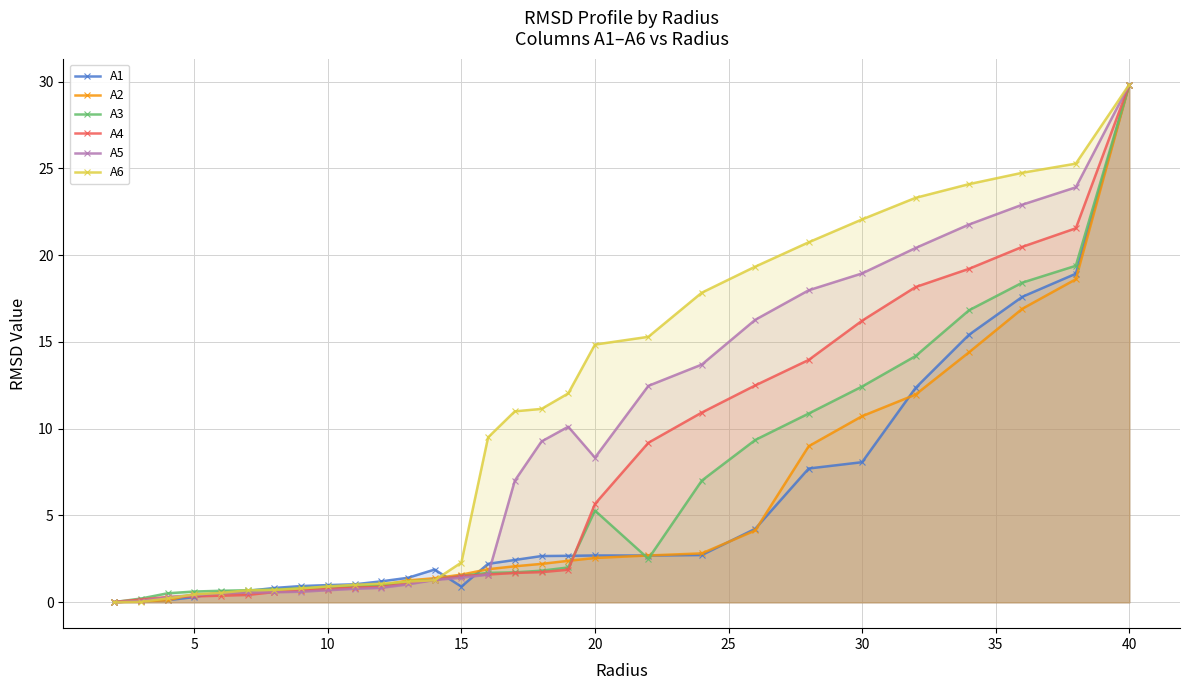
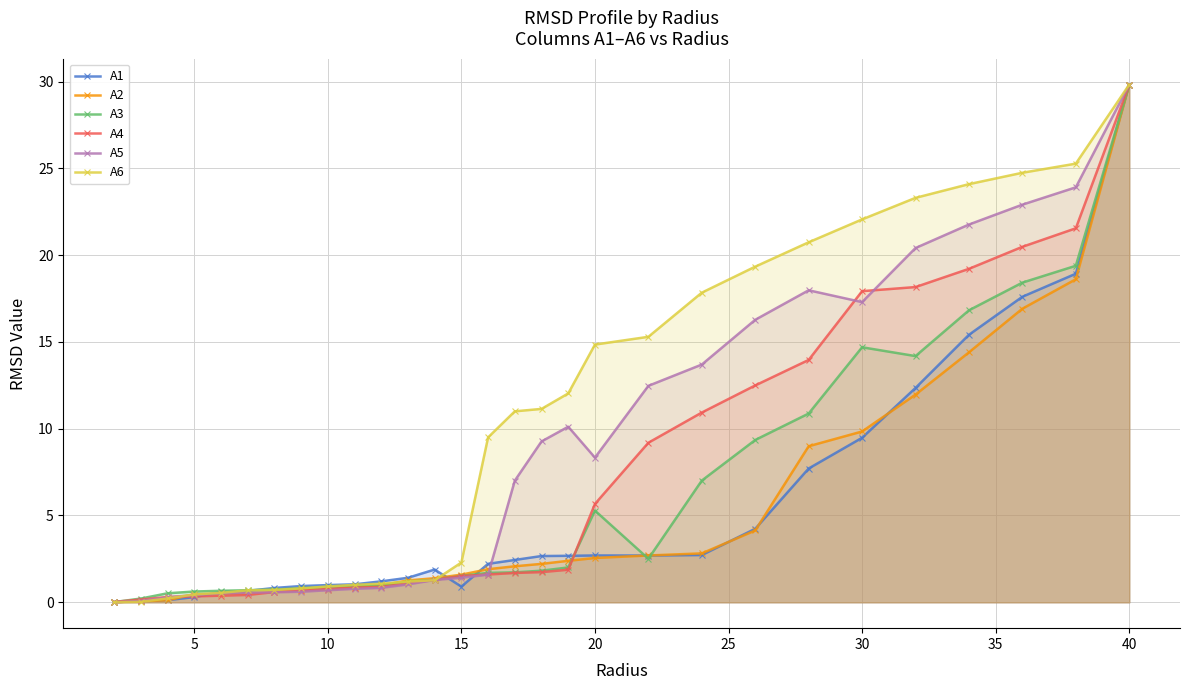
  {
    "A1": {
      "15": 0.9,
-     "30": 8.1
+     "30": 9.5
    },
    "A2": {
-     "30": 10.7
+     "30": 9.8
    },
    "A3": {
      "5": 0.6,
      "20": 5.3,
-     "30": 12.4
+     "30": 14.7
    },
    "A4": {
      "20": 5.7,
-     "30": 16.2
+     "30": 17.9
    },
    "A5": {
      "20": 8.3,
-     "30": 18.9
+     "30": 17.3
    },
    "A6": {
      "15": 2.3,
      "20": 14.8,
      "30": 22.1
    }
  }
